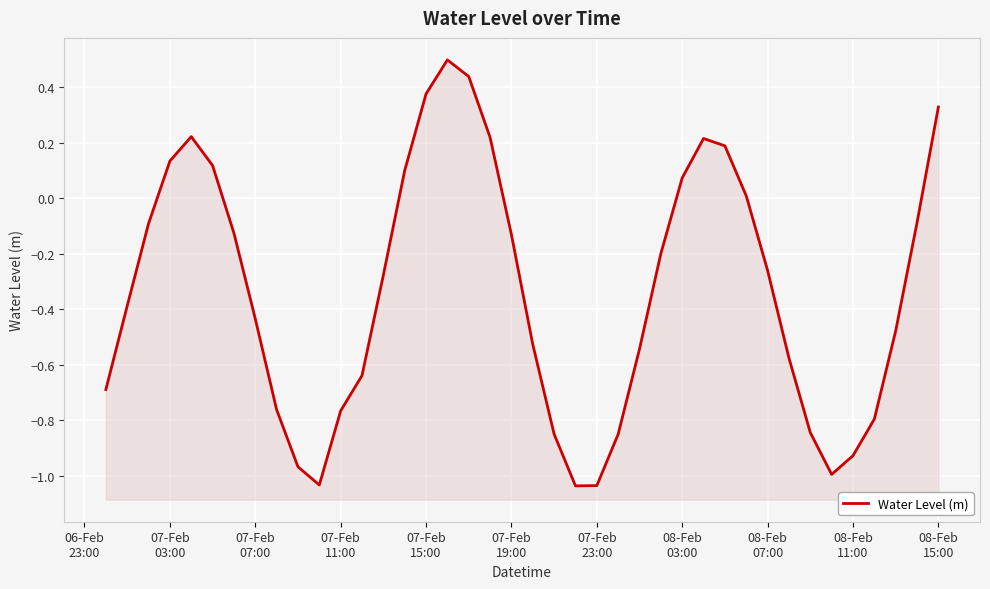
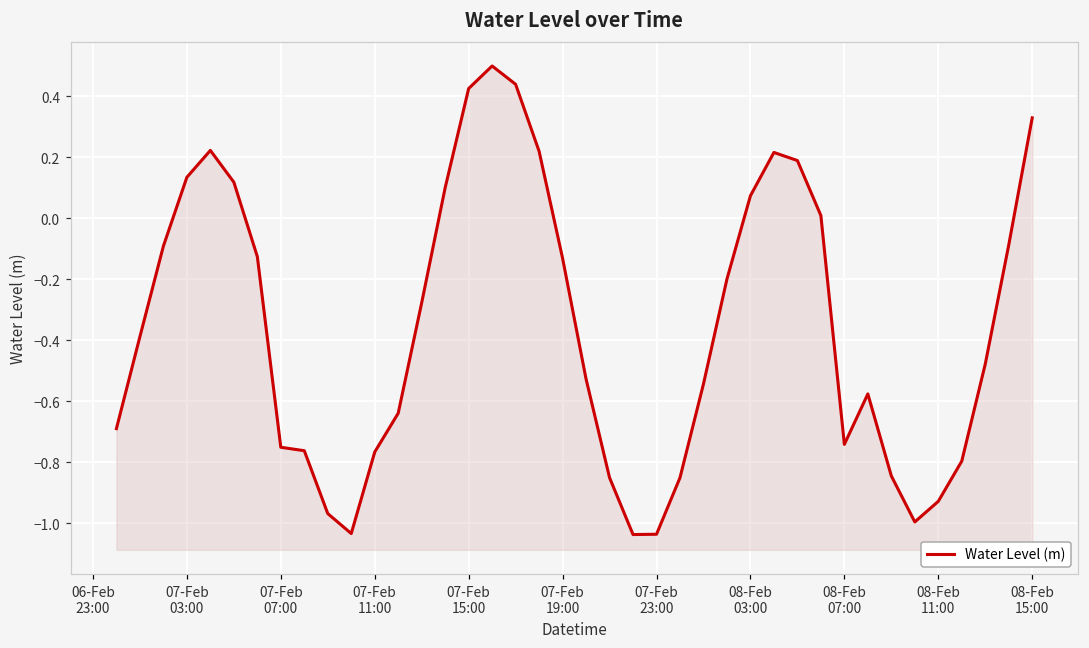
  {
    "07-Feb 03:00": 0.13,
-   "07-Feb 07:00": -0.43,
+   "07-Feb 07:00": -0.75,
    "07-Feb 11:00": -0.77,
-   "07-Feb 15:00": 0.38,
+   "07-Feb 15:00": 0.43,
    "07-Feb 19:00": -0.13,
    "07-Feb 23:00": -1.04,
    "08-Feb 03:00": 0.07,
-   "08-Feb 07:00": -0.26,
+   "08-Feb 07:00": -0.74,
    "08-Feb 11:00": -0.93,
    "08-Feb 15:00": 0.33
  }
